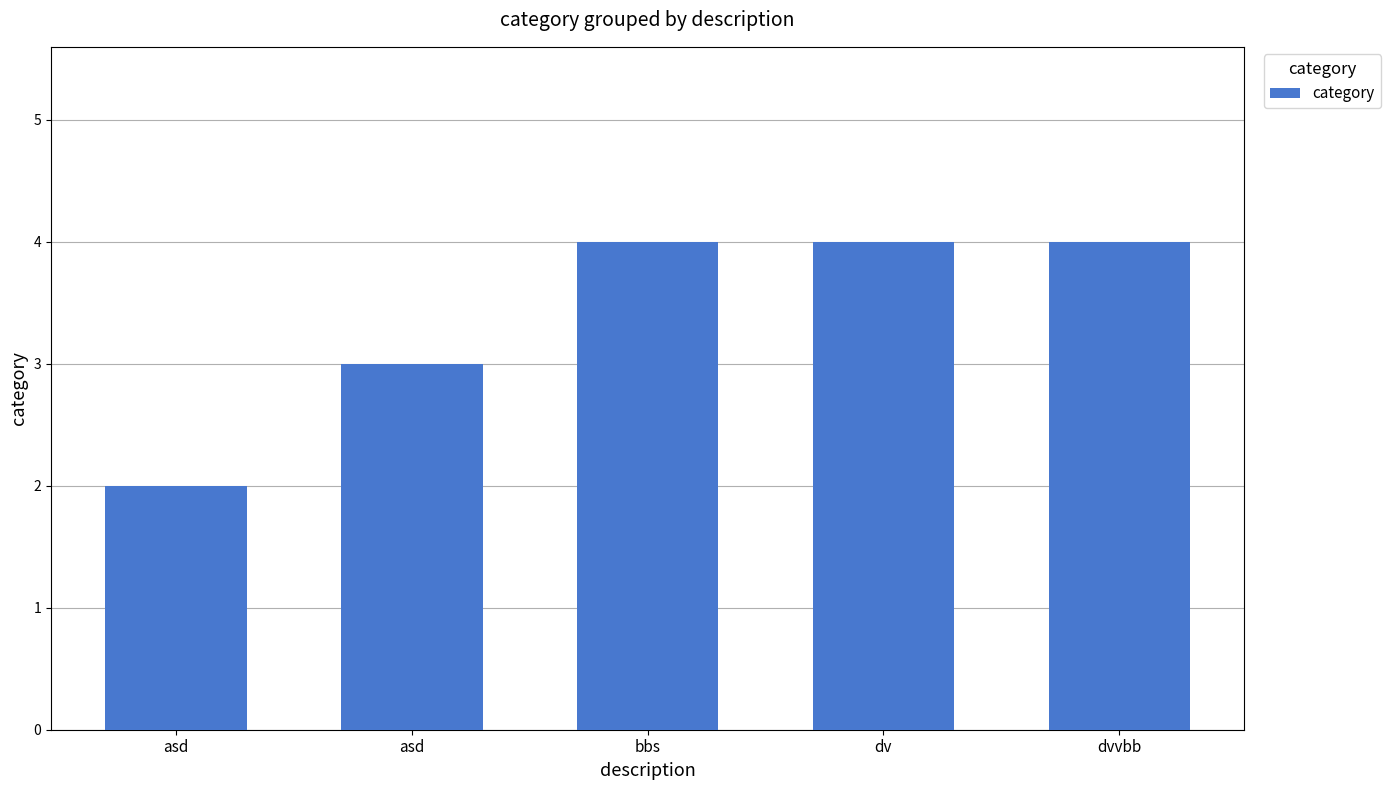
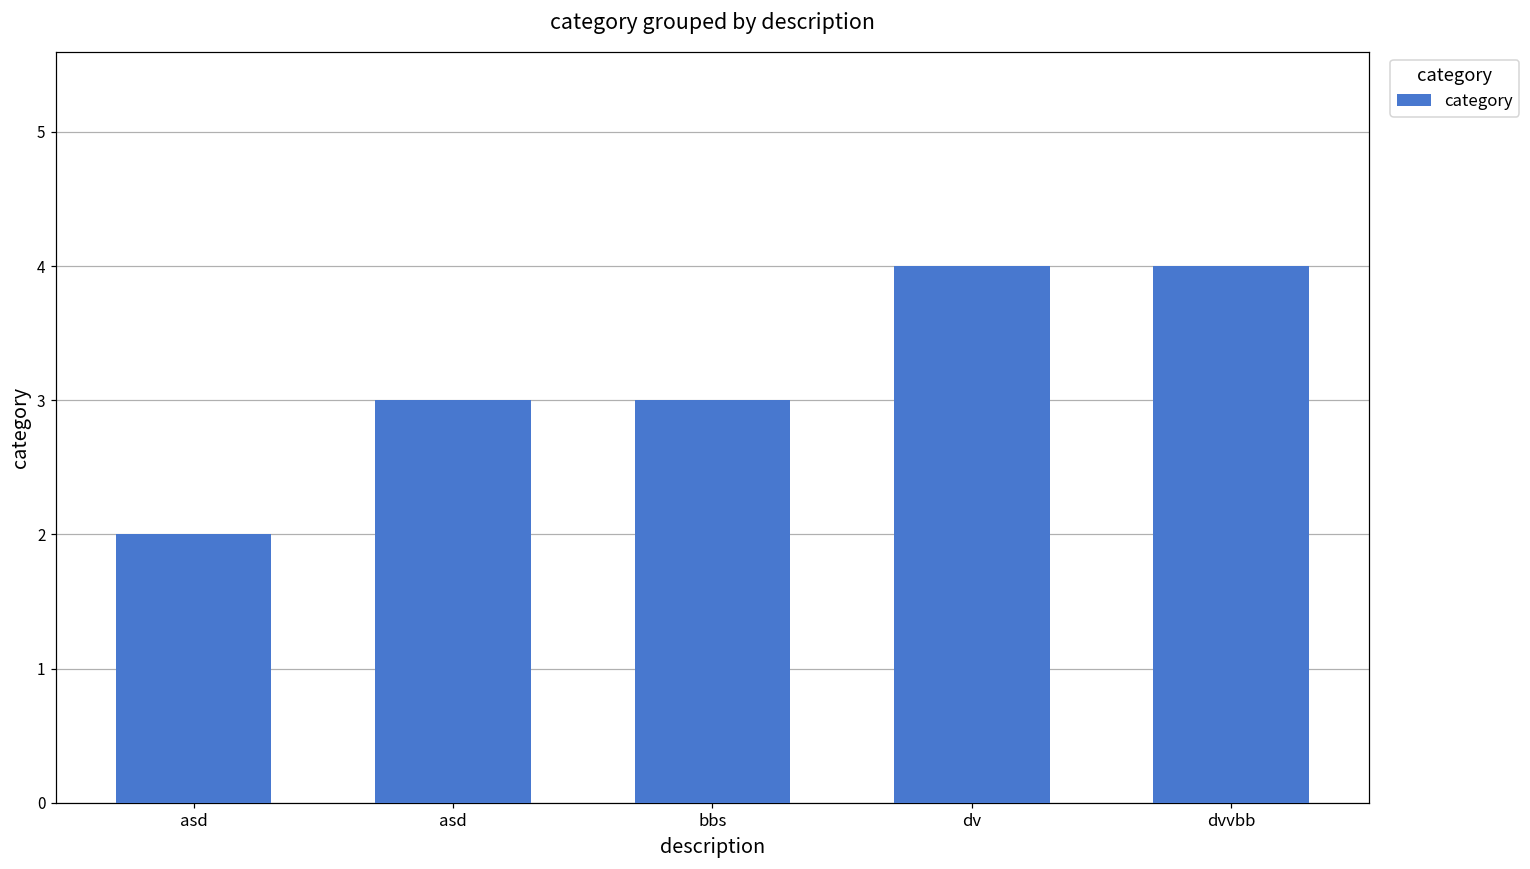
  {
-   "bbs": 4,
+   "bbs": 3,
    "dv": 4,
    "dvvbb": 4
  }
